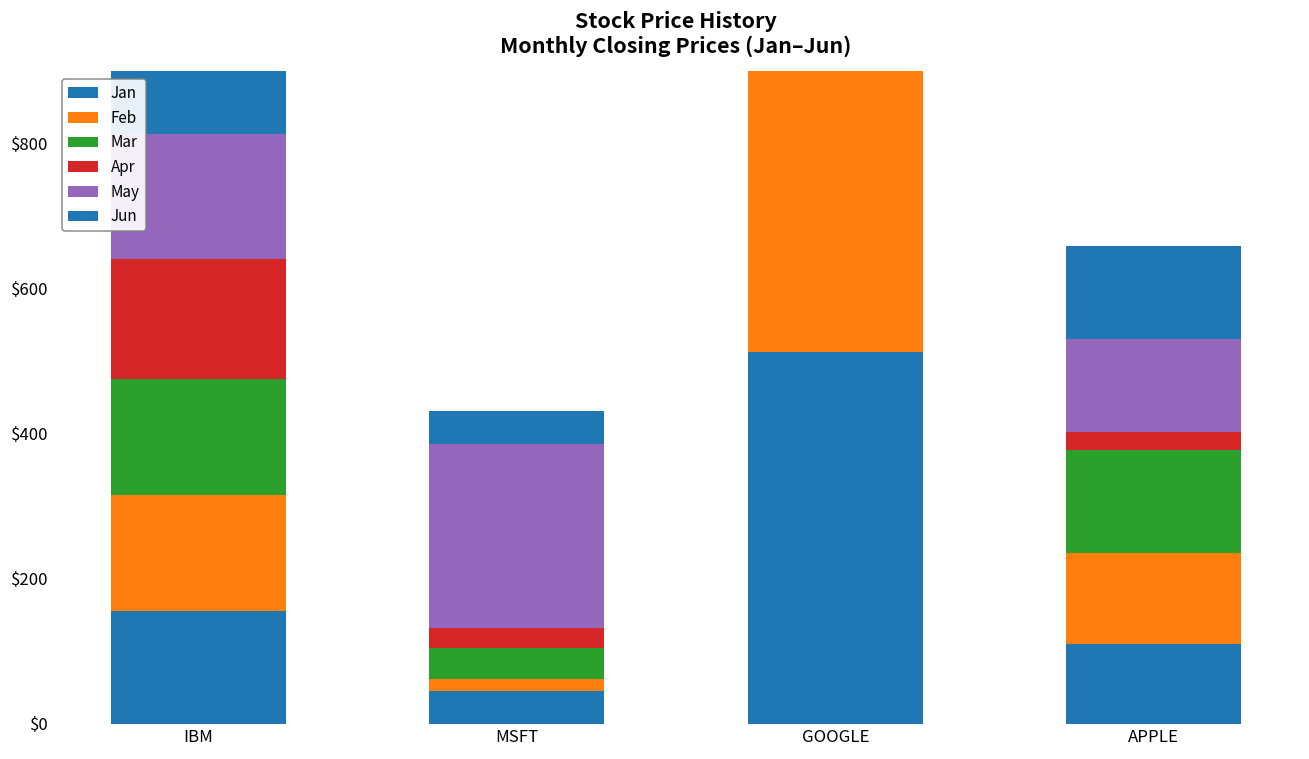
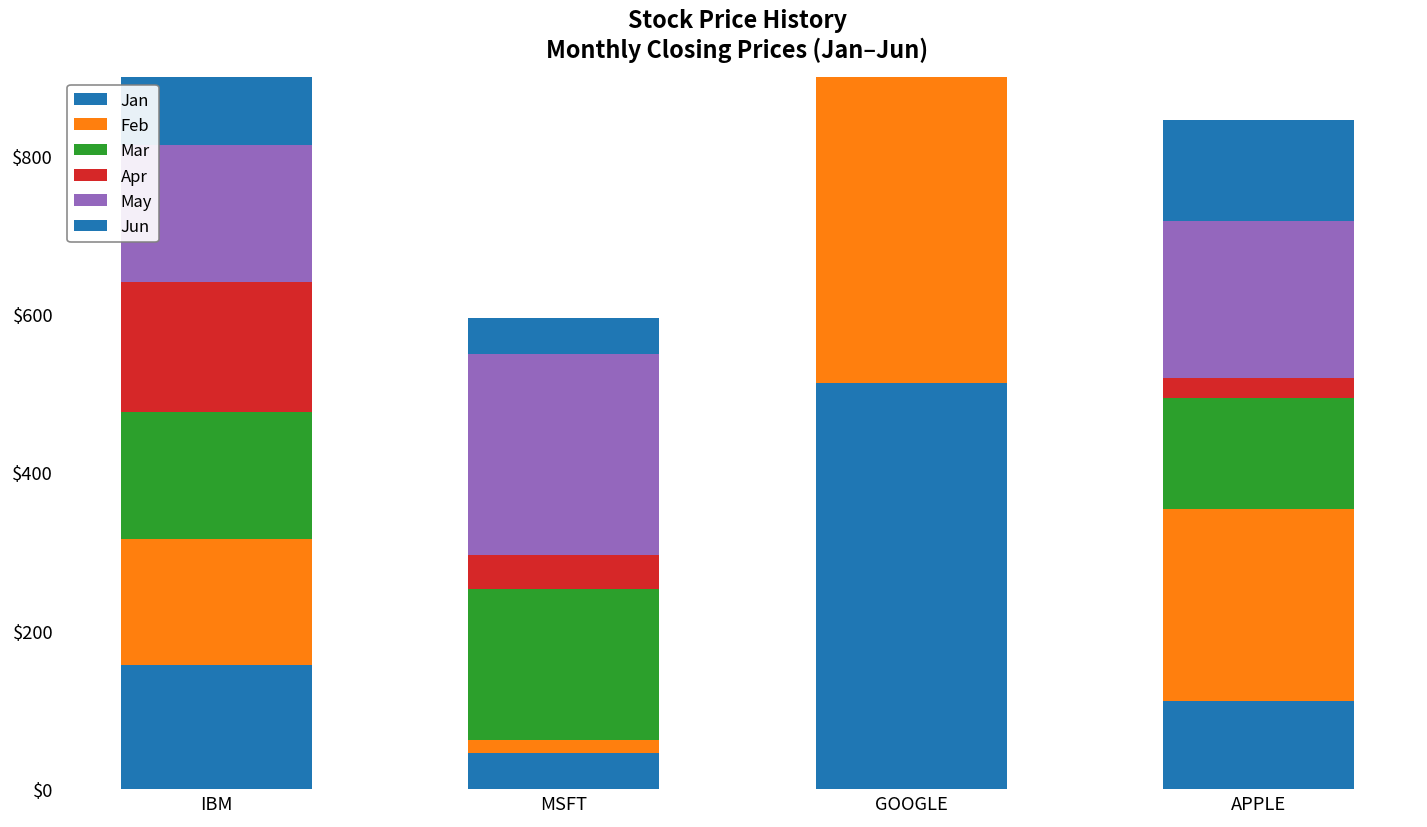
  {
    "Feb": {
      "IBM": "$160",
      "MSFT": "$20",
-     "APPLE": "$130"
+     "APPLE": "$240"
    },
    "Mar": {
      "IBM": "$160",
-     "MSFT": "$40",
+     "MSFT": "$190",
      "APPLE": "$140"
    },
    "Apr": {
      "IBM": "$170",
-     "MSFT": "$30",
+     "MSFT": "$40",
      "APPLE": "$30"
    },
    "May": {
      "IBM": "$170",
      "MSFT": "$250",
-     "APPLE": "$130"
+     "APPLE": "$200"
    }
  }
